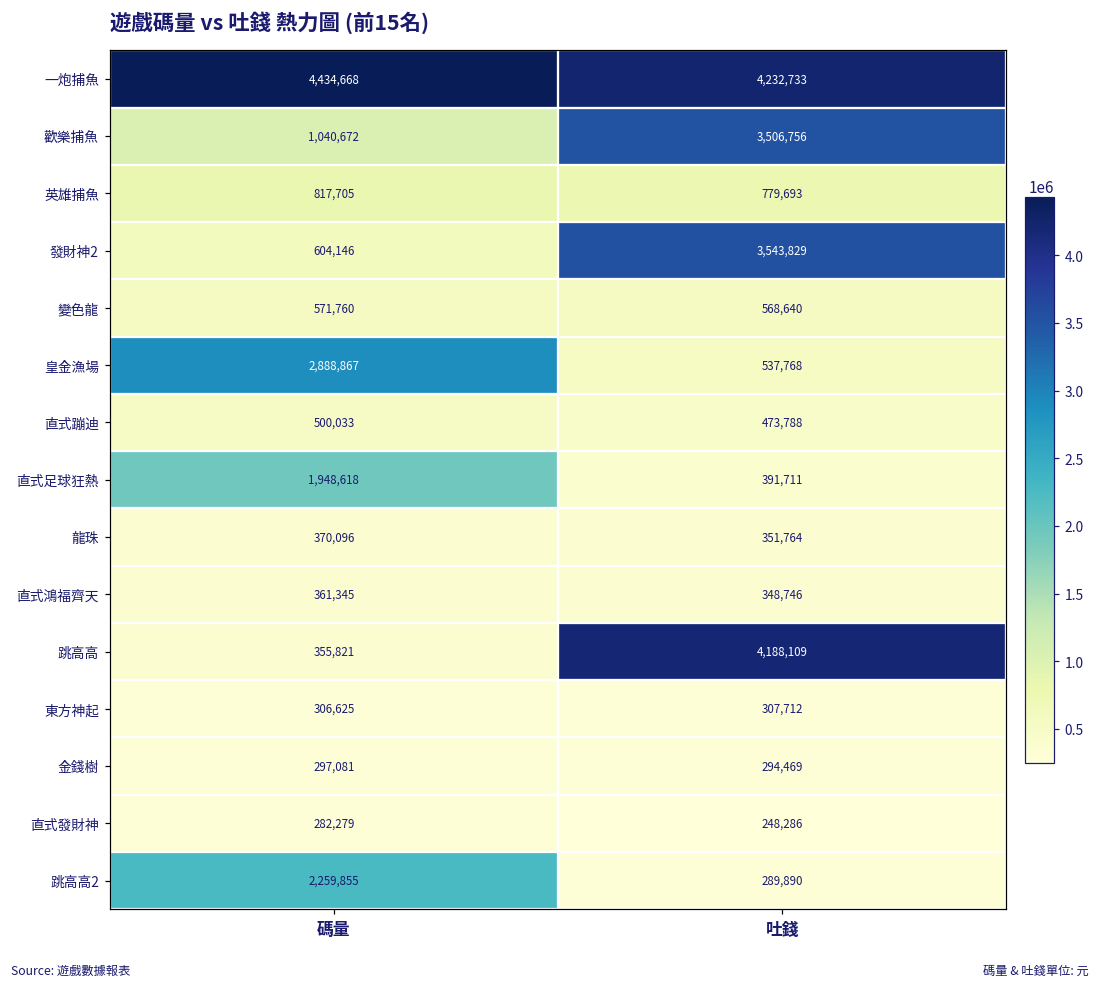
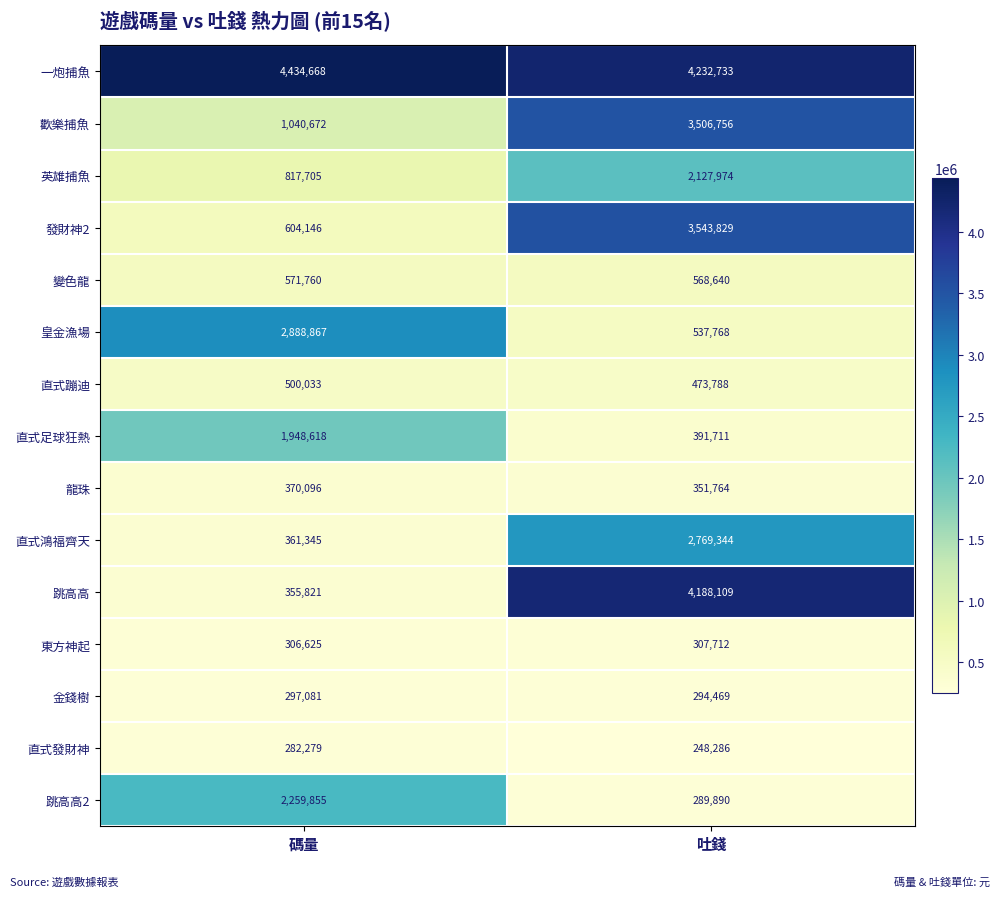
  {
    "一炮捕魚": {
      "碼量": "4,434,668",
      "吐錢": "4,232,733"
    },
    "歡樂捕魚": {
      "碼量": "1,040,672",
      "吐錢": "3,506,756"
    },
    "英雄捕魚": {
      "碼量": "817,705",
-     "吐錢": "779,693"
+     "吐錢": "2,127,974"
    },
    "發財神2": {
      "碼量": "604,146",
      "吐錢": "3,543,829"
    },
    "變色龍": {
      "碼量": "571,760",
      "吐錢": "568,640"
    },
    "皇金漁場": {
      "碼量": "2,888,867",
      "吐錢": "537,768"
    },
    "直式蹦迪": {
      "碼量": "500,033",
      "吐錢": "473,788"
    },
    "直式足球狂熱": {
      "碼量": "1,948,618",
      "吐錢": "391,711"
    },
    "龍珠": {
      "碼量": "370,096",
      "吐錢": "351,764"
    },
    "直式鴻福齊天": {
      "碼量": "361,345",
-     "吐錢": "348,746"
+     "吐錢": "2,769,344"
    },
    "跳高高": {
      "碼量": "355,821",
      "吐錢": "4,188,109"
    },
    "東方神起": {
      "碼量": "306,625",
      "吐錢": "307,712"
    },
    "金錢樹": {
      "碼量": "297,081",
      "吐錢": "294,469"
    },
    "直式發財神": {
      "碼量": "282,279",
      "吐錢": "248,286"
    },
    "跳高高2": {
      "碼量": "2,259,855",
      "吐錢": "289,890"
    }
  }
